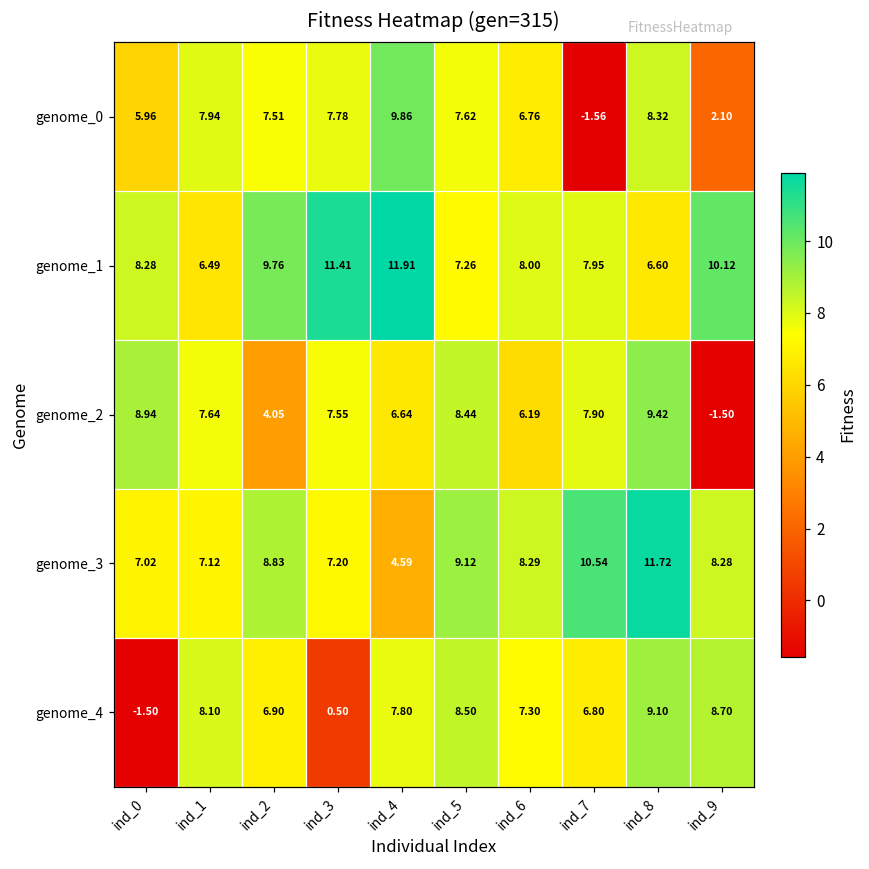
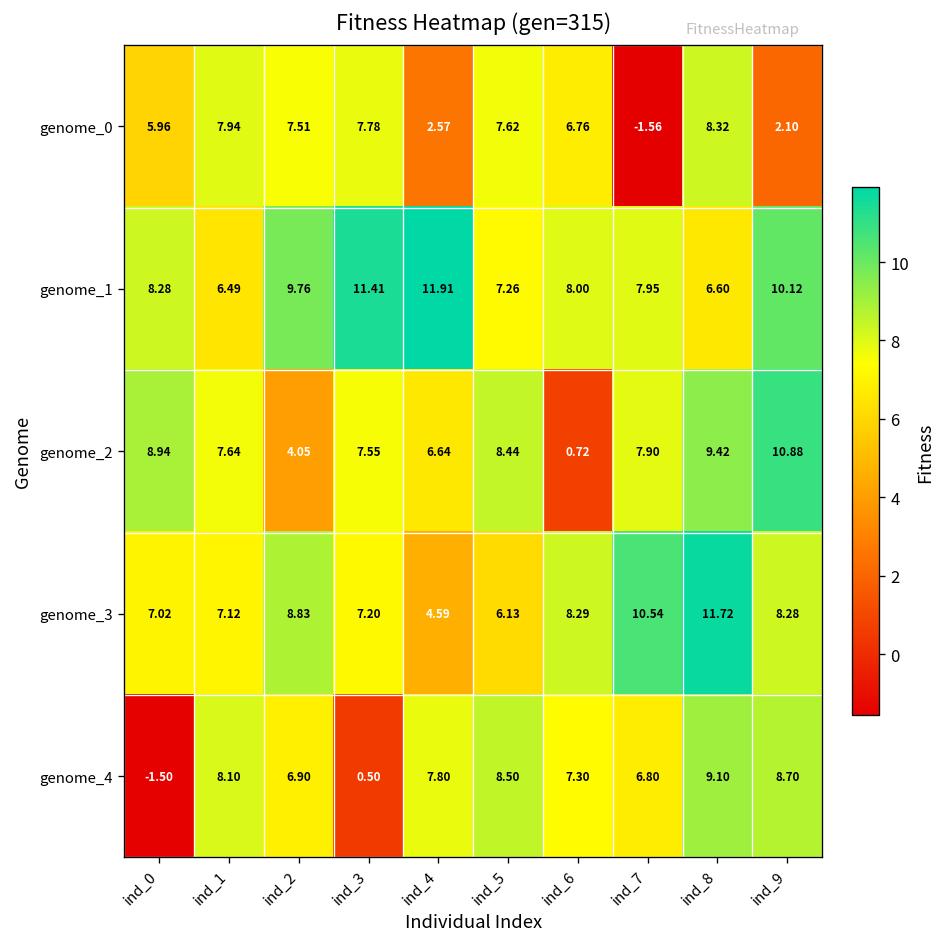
  {
    "genome_0": {
      "ind_0": 5.96,
      "ind_1": 7.94,
      "ind_2": 7.51,
      "ind_3": 7.78,
-     "ind_4": 9.86,
+     "ind_4": 2.57,
      "ind_5": 7.62,
      "ind_6": 6.76,
      "ind_7": -1.56,
      "ind_8": 8.32,
      "ind_9": 2.10
    },
    "genome_1": {
      "ind_0": 8.28,
      "ind_1": 6.49,
      "ind_2": 9.76,
      "ind_3": 11.41,
      "ind_4": 11.91,
      "ind_5": 7.26,
      "ind_6": 8.00,
      "ind_7": 7.95,
      "ind_8": 6.60,
      "ind_9": 10.12
    },
    "genome_2": {
      "ind_0": 8.94,
      "ind_1": 7.64,
      "ind_2": 4.05,
      "ind_3": 7.55,
      "ind_4": 6.64,
      "ind_5": 8.44,
-     "ind_6": 6.19,
+     "ind_6": 0.72,
      "ind_7": 7.90,
      "ind_8": 9.42,
-     "ind_9": -1.50
+     "ind_9": 10.88
    },
    "genome_3": {
      "ind_0": 7.02,
      "ind_1": 7.12,
      "ind_2": 8.83,
      "ind_3": 7.20,
      "ind_4": 4.59,
-     "ind_5": 9.12,
+     "ind_5": 6.13,
      "ind_6": 8.29,
      "ind_7": 10.54,
      "ind_8": 11.72,
      "ind_9": 8.28
    },
    "genome_4": {
      "ind_0": -1.50,
      "ind_1": 8.10,
      "ind_2": 6.90,
      "ind_3": 0.50,
      "ind_4": 7.80,
      "ind_5": 8.50,
      "ind_6": 7.30,
      "ind_7": 6.80,
      "ind_8": 9.10,
      "ind_9": 8.70
    }
  }
